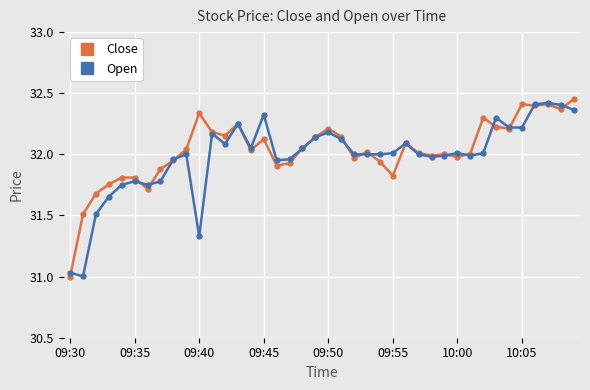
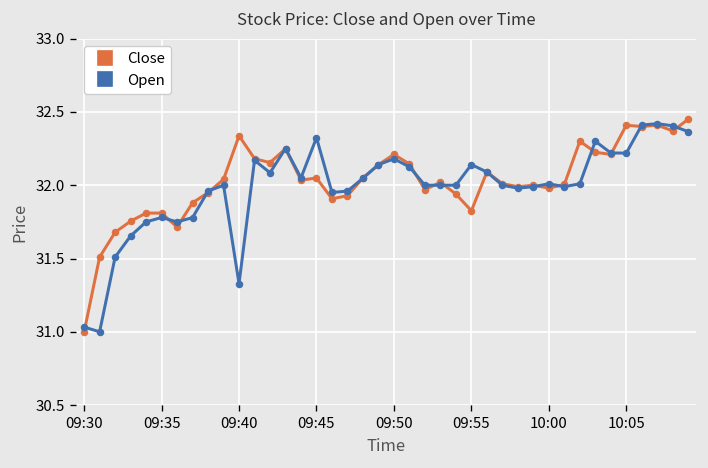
  {
    "Close": {
      "09:30": 31.00,
      "09:35": 31.81,
      "09:40": 32.34,
-     "09:45": 32.13,
+     "09:45": 32.05,
      "09:50": 32.21,
      "09:55": 31.83,
      "10:00": 31.98,
      "10:05": 32.41
    },
    "Open": {
      "09:30": 31.03,
      "09:35": 31.78,
      "09:40": 31.33,
      "09:45": 32.32,
      "09:50": 32.18,
-     "09:55": 32.01,
+     "09:55": 32.14,
      "10:00": 32.01,
      "10:05": 32.22
    }
  }
